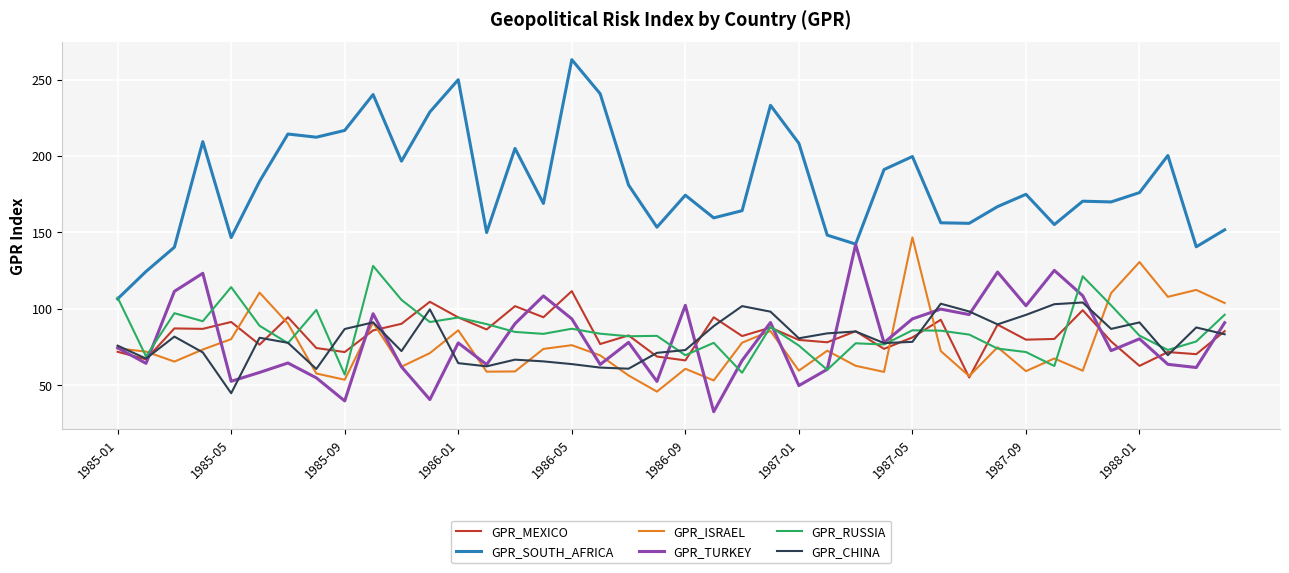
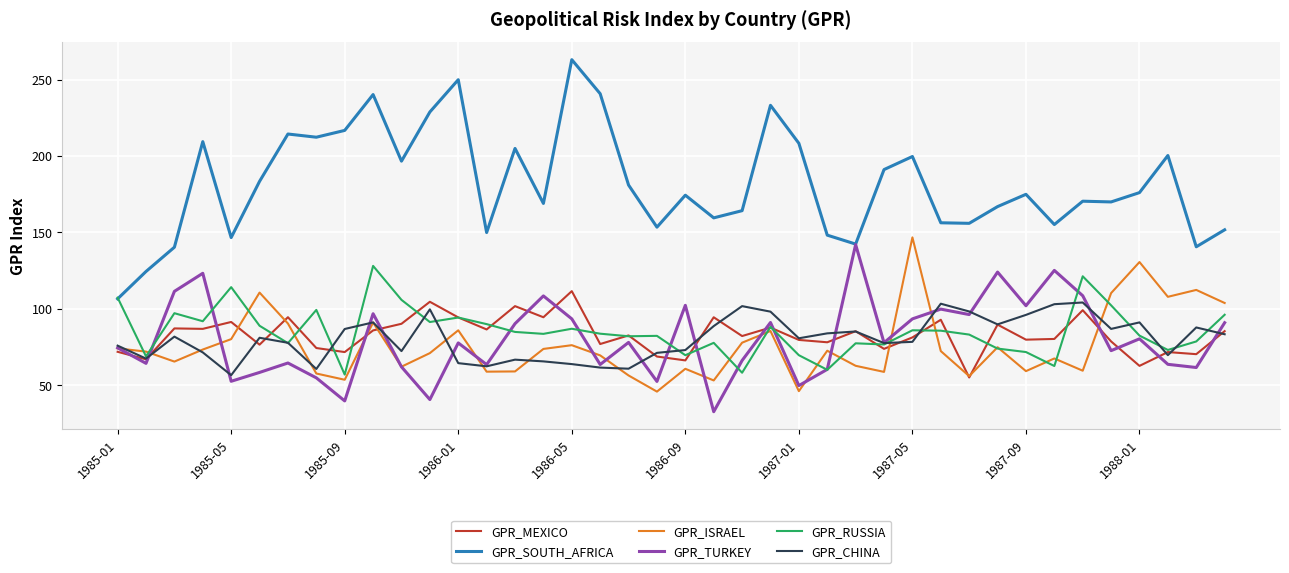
  {
    "GPR_MEXICO": {
      "1985-01": 72,
      "1985-05": 91,
      "1985-09": 72,
      "1986-05": 112,
      "1986-09": 66,
      "1987-05": 81,
      "1987-09": 80,
      "1988-01": 63
    },
    "GPR_SOUTH_AFRICA": {
      "1985-05": 147,
      "1985-09": 217,
      "1986-01": 250,
      "1986-05": 263,
      "1986-09": 174,
      "1987-01": 208,
      "1987-05": 200,
      "1987-09": 175,
      "1988-01": 176
    },
    "GPR_ISRAEL": {
      "1985-05": 80,
      "1985-09": 54,
      "1986-01": 86,
      "1986-05": 76,
      "1986-09": 61,
-     "1987-01": 60,
+     "1987-01": 46,
      "1987-05": 147,
      "1987-09": 59,
      "1988-01": 131
    },
    "GPR_TURKEY": {
      "1985-05": 53,
      "1985-09": 40,
      "1986-01": 78,
      "1986-05": 93,
      "1986-09": 102,
      "1987-01": 50,
      "1987-05": 93,
      "1987-09": 102,
      "1988-01": 80
    },
    "GPR_RUSSIA": {
      "1985-05": 114,
      "1985-09": 57,
      "1986-05": 87,
      "1986-09": 70,
-     "1987-01": 76,
+     "1987-01": 70,
      "1987-05": 86,
      "1987-09": 72,
      "1988-01": 82
    },
    "GPR_CHINA": {
-     "1985-05": 45,
+     "1985-05": 57,
      "1985-09": 87,
      "1986-01": 64,
      "1986-05": 64,
      "1986-09": 73,
      "1987-05": 78,
      "1987-09": 96,
      "1988-01": 91
    }
  }
